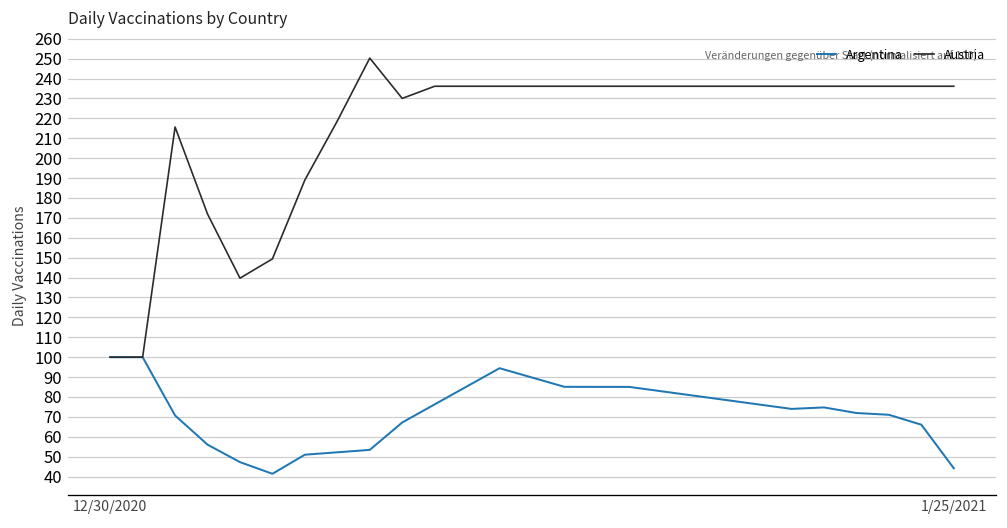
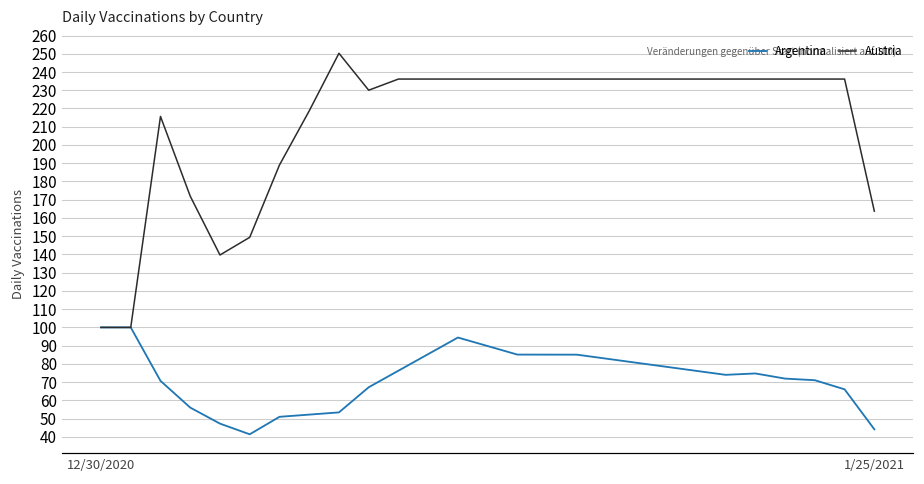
  {
    "Argentina": {
      "1/25/2021": 44
    },
    "Austria": {
-     "1/25/2021": 236
+     "1/25/2021": 164
    }
  }
